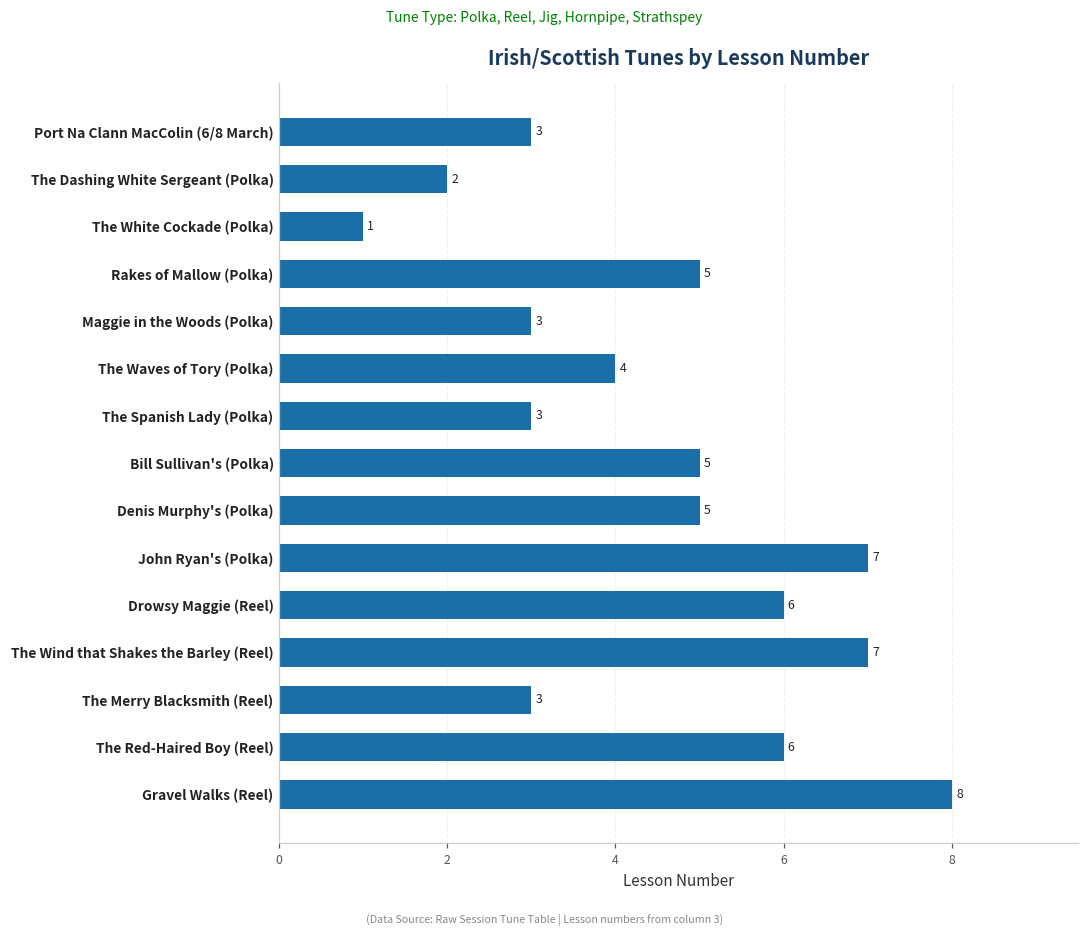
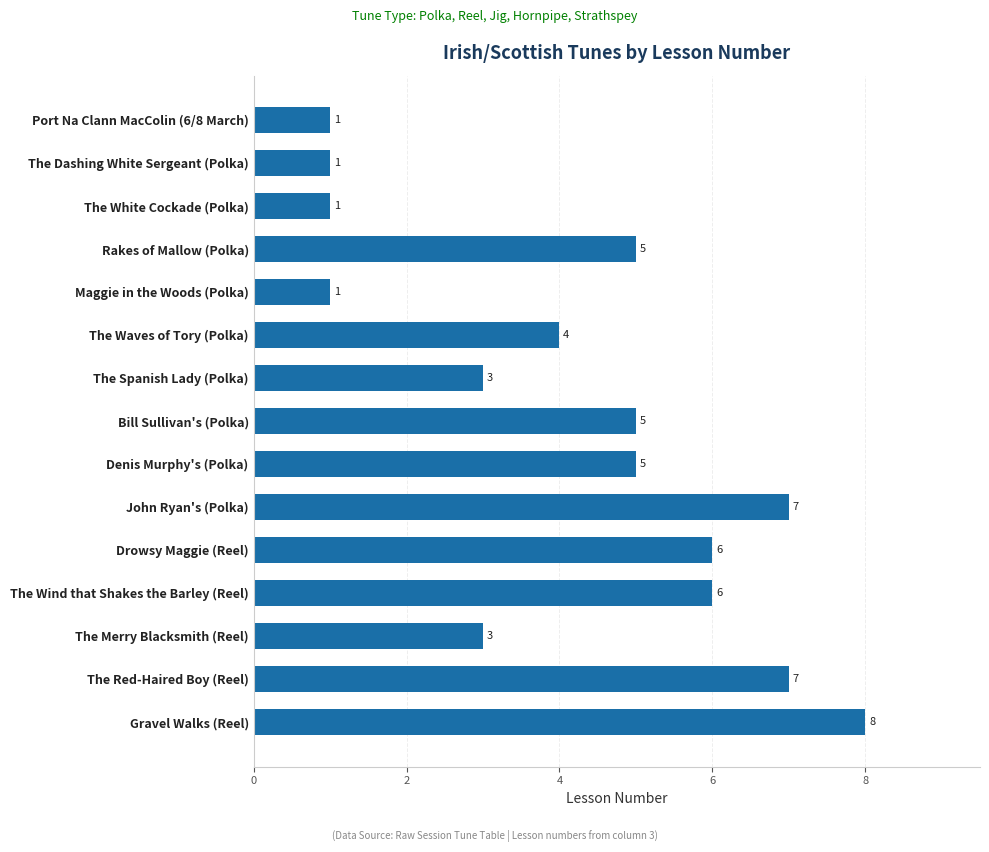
  {
-   "Port Na Clann MacColin (6/8 March)": 3,
-   "The Dashing White Sergeant (Polka)": 2,
+   "Port Na Clann MacColin (6/8 March)": 1,
+   "The Dashing White Sergeant (Polka)": 1,
    "The White Cockade (Polka)": 1,
    "Rakes of Mallow (Polka)": 5,
-   "Maggie in the Woods (Polka)": 3,
+   "Maggie in the Woods (Polka)": 1,
    "The Waves of Tory (Polka)": 4,
    "The Spanish Lady (Polka)": 3,
    "Bill Sullivan's (Polka)": 5,
    "Denis Murphy's (Polka)": 5,
    "John Ryan's (Polka)": 7,
    "Drowsy Maggie (Reel)": 6,
-   "The Wind that Shakes the Barley (Reel)": 7,
+   "The Wind that Shakes the Barley (Reel)": 6,
    "The Merry Blacksmith (Reel)": 3,
-   "The Red-Haired Boy (Reel)": 6,
+   "The Red-Haired Boy (Reel)": 7,
    "Gravel Walks (Reel)": 8
  }
